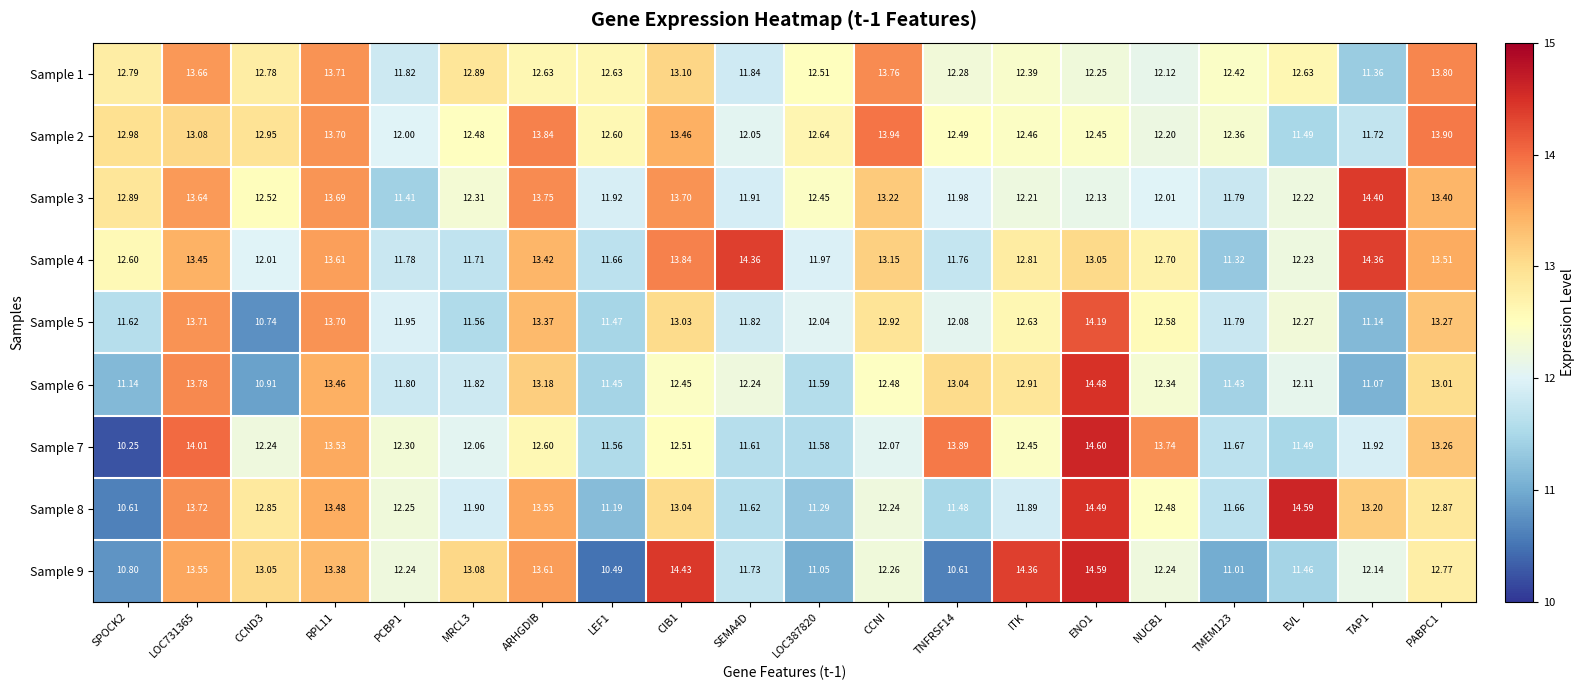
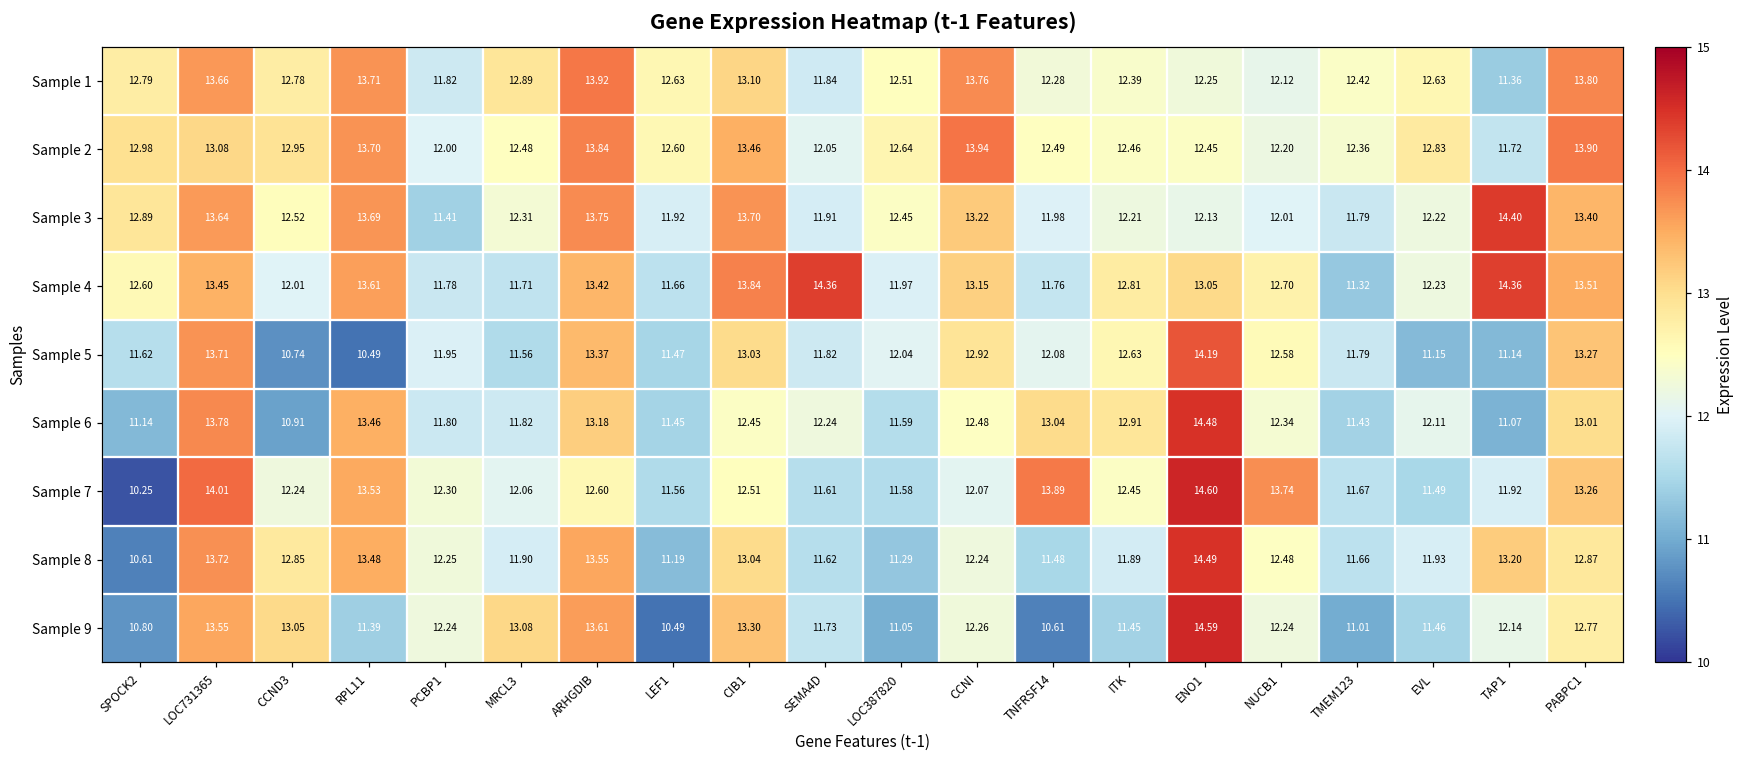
  {
    "Sample 1": {
      "SPOCK2": 12.79,
      "LOC731365": 13.66,
      "CCND3": 12.78,
      "RPL11": 13.71,
      "PCBP1": 11.82,
      "MRCL3": 12.89,
-     "ARHGDIB": 12.63,
+     "ARHGDIB": 13.92,
      "LEF1": 12.63,
      "CIB1": 13.10,
      "SEMA4D": 11.84,
      "LOC387820": 12.51,
      "CCNI": 13.76,
      "TNFRSF14": 12.28,
      "ITK": 12.39,
      "ENO1": 12.25,
      "NUCB1": 12.12,
      "TMEM123": 12.42,
      "EVL": 12.63,
      "TAP1": 11.36,
      "PABPC1": 13.80
    },
    "Sample 2": {
      "SPOCK2": 12.98,
      "LOC731365": 13.08,
      "CCND3": 12.95,
      "RPL11": 13.70,
      "PCBP1": 12.00,
      "MRCL3": 12.48,
      "ARHGDIB": 13.84,
      "LEF1": 12.60,
      "CIB1": 13.46,
      "SEMA4D": 12.05,
      "LOC387820": 12.64,
      "CCNI": 13.94,
      "TNFRSF14": 12.49,
      "ITK": 12.46,
      "ENO1": 12.45,
      "NUCB1": 12.20,
      "TMEM123": 12.36,
-     "EVL": 11.49,
+     "EVL": 12.83,
      "TAP1": 11.72,
      "PABPC1": 13.90
    },
    "Sample 3": {
      "SPOCK2": 12.89,
      "LOC731365": 13.64,
      "CCND3": 12.52,
      "RPL11": 13.69,
      "PCBP1": 11.41,
      "MRCL3": 12.31,
      "ARHGDIB": 13.75,
      "LEF1": 11.92,
      "CIB1": 13.70,
      "SEMA4D": 11.91,
      "LOC387820": 12.45,
      "CCNI": 13.22,
      "TNFRSF14": 11.98,
      "ITK": 12.21,
      "ENO1": 12.13,
      "NUCB1": 12.01,
      "TMEM123": 11.79,
      "EVL": 12.22,
      "TAP1": 14.40,
      "PABPC1": 13.40
    },
    "Sample 4": {
      "SPOCK2": 12.60,
      "LOC731365": 13.45,
      "CCND3": 12.01,
      "RPL11": 13.61,
      "PCBP1": 11.78,
      "MRCL3": 11.71,
      "ARHGDIB": 13.42,
      "LEF1": 11.66,
      "CIB1": 13.84,
      "SEMA4D": 14.36,
      "LOC387820": 11.97,
      "CCNI": 13.15,
      "TNFRSF14": 11.76,
      "ITK": 12.81,
      "ENO1": 13.05,
      "NUCB1": 12.70,
      "TMEM123": 11.32,
      "EVL": 12.23,
      "TAP1": 14.36,
      "PABPC1": 13.51
    },
    "Sample 5": {
      "SPOCK2": 11.62,
      "LOC731365": 13.71,
      "CCND3": 10.74,
-     "RPL11": 13.70,
+     "RPL11": 10.49,
      "PCBP1": 11.95,
      "MRCL3": 11.56,
      "ARHGDIB": 13.37,
      "LEF1": 11.47,
      "CIB1": 13.03,
      "SEMA4D": 11.82,
      "LOC387820": 12.04,
      "CCNI": 12.92,
      "TNFRSF14": 12.08,
      "ITK": 12.63,
      "ENO1": 14.19,
      "NUCB1": 12.58,
      "TMEM123": 11.79,
-     "EVL": 12.27,
+     "EVL": 11.15,
      "TAP1": 11.14,
      "PABPC1": 13.27
    },
    "Sample 6": {
      "SPOCK2": 11.14,
      "LOC731365": 13.78,
      "CCND3": 10.91,
      "RPL11": 13.46,
      "PCBP1": 11.80,
      "MRCL3": 11.82,
      "ARHGDIB": 13.18,
      "LEF1": 11.45,
      "CIB1": 12.45,
      "SEMA4D": 12.24,
      "LOC387820": 11.59,
      "CCNI": 12.48,
      "TNFRSF14": 13.04,
      "ITK": 12.91,
      "ENO1": 14.48,
      "NUCB1": 12.34,
      "TMEM123": 11.43,
      "EVL": 12.11,
      "TAP1": 11.07,
      "PABPC1": 13.01
    },
    "Sample 7": {
      "SPOCK2": 10.25,
      "LOC731365": 14.01,
      "CCND3": 12.24,
      "RPL11": 13.53,
      "PCBP1": 12.30,
      "MRCL3": 12.06,
      "ARHGDIB": 12.60,
      "LEF1": 11.56,
      "CIB1": 12.51,
      "SEMA4D": 11.61,
      "LOC387820": 11.58,
      "CCNI": 12.07,
      "TNFRSF14": 13.89,
      "ITK": 12.45,
      "ENO1": 14.60,
      "NUCB1": 13.74,
      "TMEM123": 11.67,
      "EVL": 11.49,
      "TAP1": 11.92,
      "PABPC1": 13.26
    },
    "Sample 8": {
      "SPOCK2": 10.61,
      "LOC731365": 13.72,
      "CCND3": 12.85,
      "RPL11": 13.48,
      "PCBP1": 12.25,
      "MRCL3": 11.90,
      "ARHGDIB": 13.55,
      "LEF1": 11.19,
      "CIB1": 13.04,
      "SEMA4D": 11.62,
      "LOC387820": 11.29,
      "CCNI": 12.24,
      "TNFRSF14": 11.48,
      "ITK": 11.89,
      "ENO1": 14.49,
      "NUCB1": 12.48,
      "TMEM123": 11.66,
-     "EVL": 14.59,
+     "EVL": 11.93,
      "TAP1": 13.20,
      "PABPC1": 12.87
    },
    "Sample 9": {
      "SPOCK2": 10.80,
      "LOC731365": 13.55,
      "CCND3": 13.05,
-     "RPL11": 13.38,
+     "RPL11": 11.39,
      "PCBP1": 12.24,
      "MRCL3": 13.08,
      "ARHGDIB": 13.61,
      "LEF1": 10.49,
-     "CIB1": 14.43,
+     "CIB1": 13.30,
      "SEMA4D": 11.73,
      "LOC387820": 11.05,
      "CCNI": 12.26,
      "TNFRSF14": 10.61,
-     "ITK": 14.36,
+     "ITK": 11.45,
      "ENO1": 14.59,
      "NUCB1": 12.24,
      "TMEM123": 11.01,
      "EVL": 11.46,
      "TAP1": 12.14,
      "PABPC1": 12.77
    }
  }
